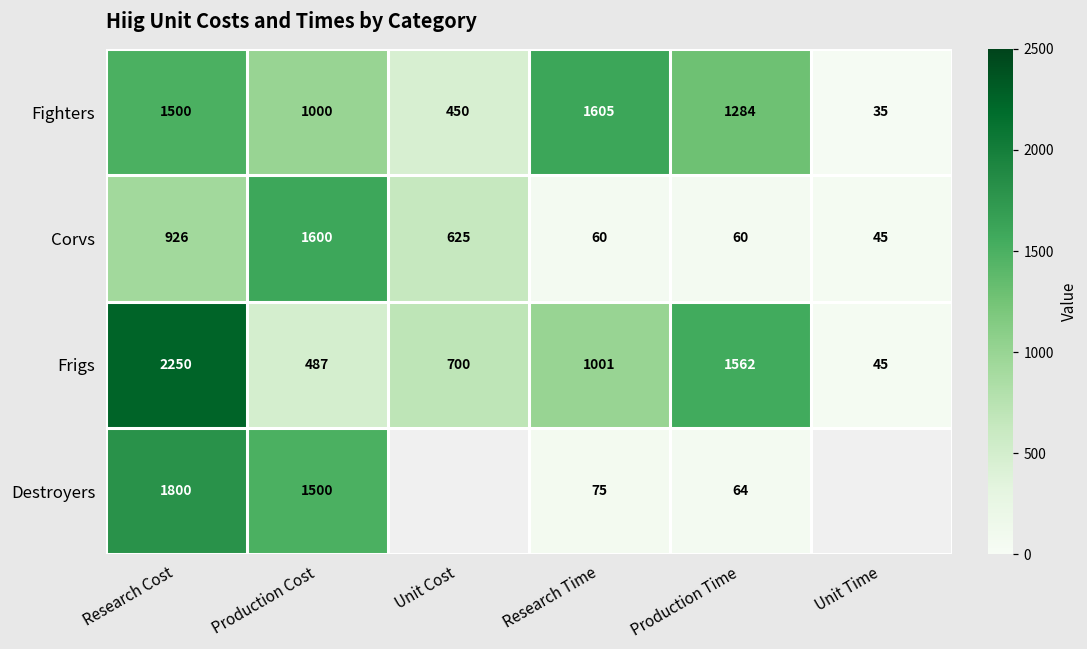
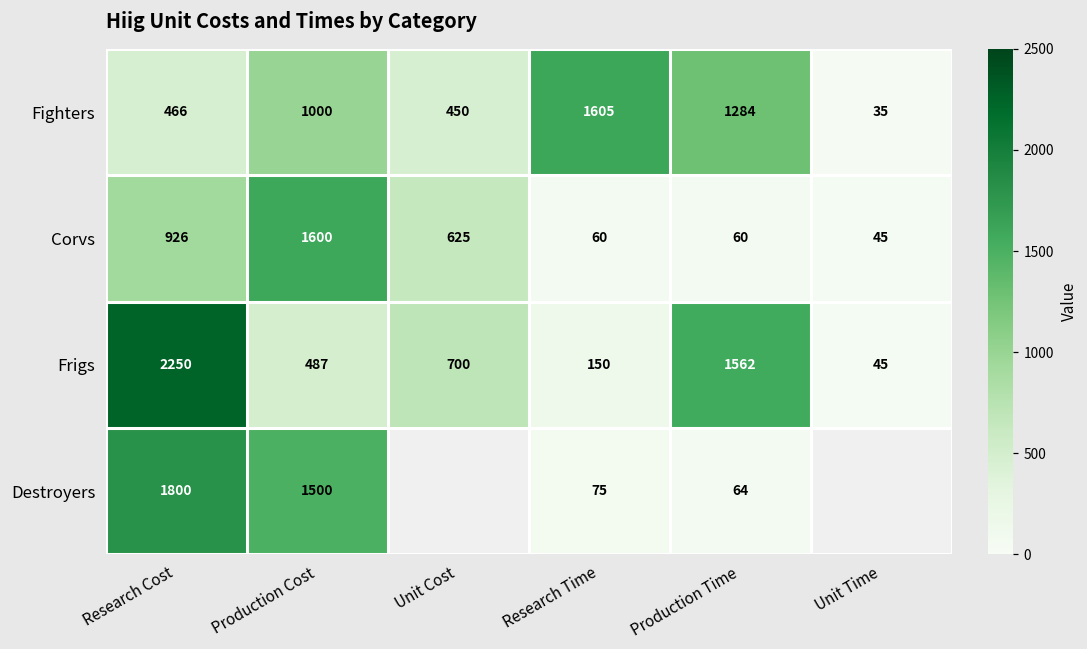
  {
    "Fighters": {
-     "Research Cost": 1500,
+     "Research Cost": 466,
      "Production Cost": 1000,
      "Unit Cost": 450,
      "Research Time": 1605,
      "Production Time": 1284,
      "Unit Time": 35
    },
    "Corvs": {
      "Research Cost": 926,
      "Production Cost": 1600,
      "Unit Cost": 625,
      "Research Time": 60,
      "Production Time": 60,
      "Unit Time": 45
    },
    "Frigs": {
      "Research Cost": 2250,
      "Production Cost": 487,
      "Unit Cost": 700,
-     "Research Time": 1001,
+     "Research Time": 150,
      "Production Time": 1562,
      "Unit Time": 45
    },
    "Destroyers": {
      "Research Cost": 1800,
      "Production Cost": 1500,
      "Research Time": 75,
      "Production Time": 64
    }
  }
